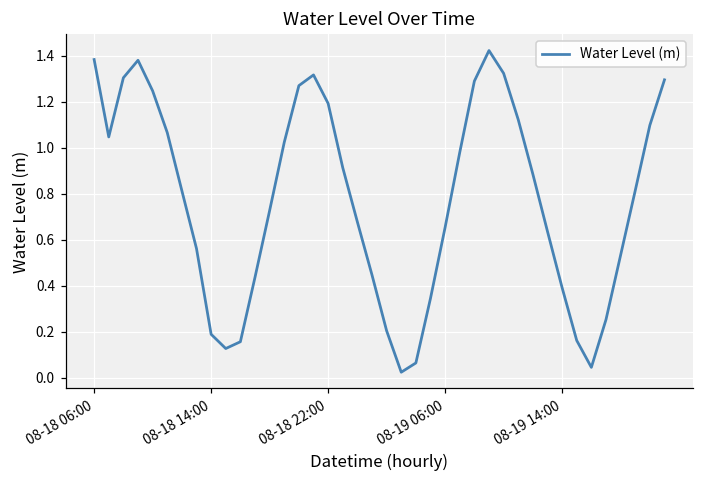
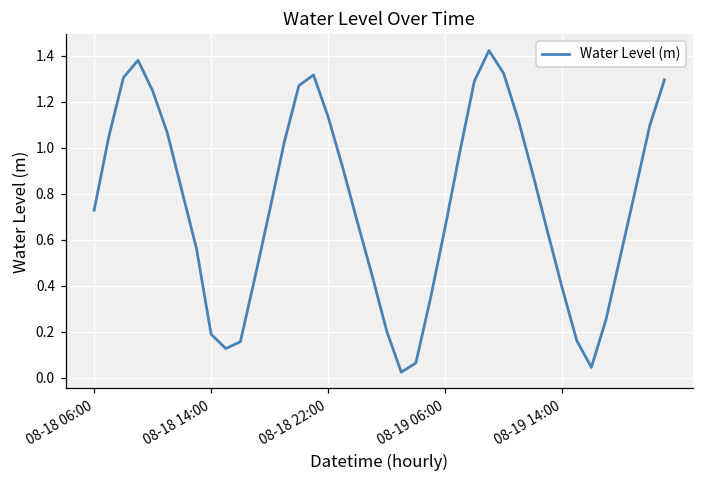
  {
-   "08-18 06:00": 1.38,
+   "08-18 06:00": 0.73,
    "08-18 14:00": 0.19,
-   "08-18 22:00": 1.19,
+   "08-18 22:00": 1.13,
    "08-19 06:00": 0.65,
    "08-19 14:00": 0.39
  }
